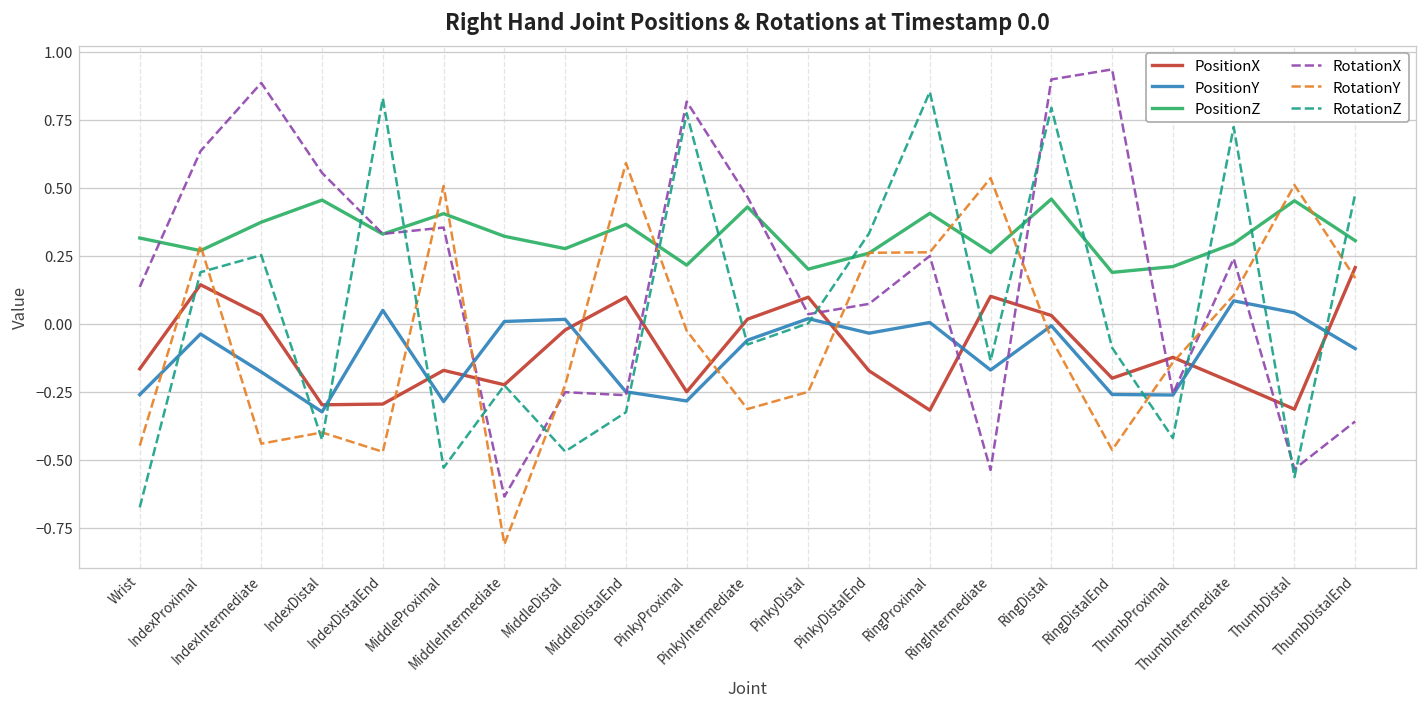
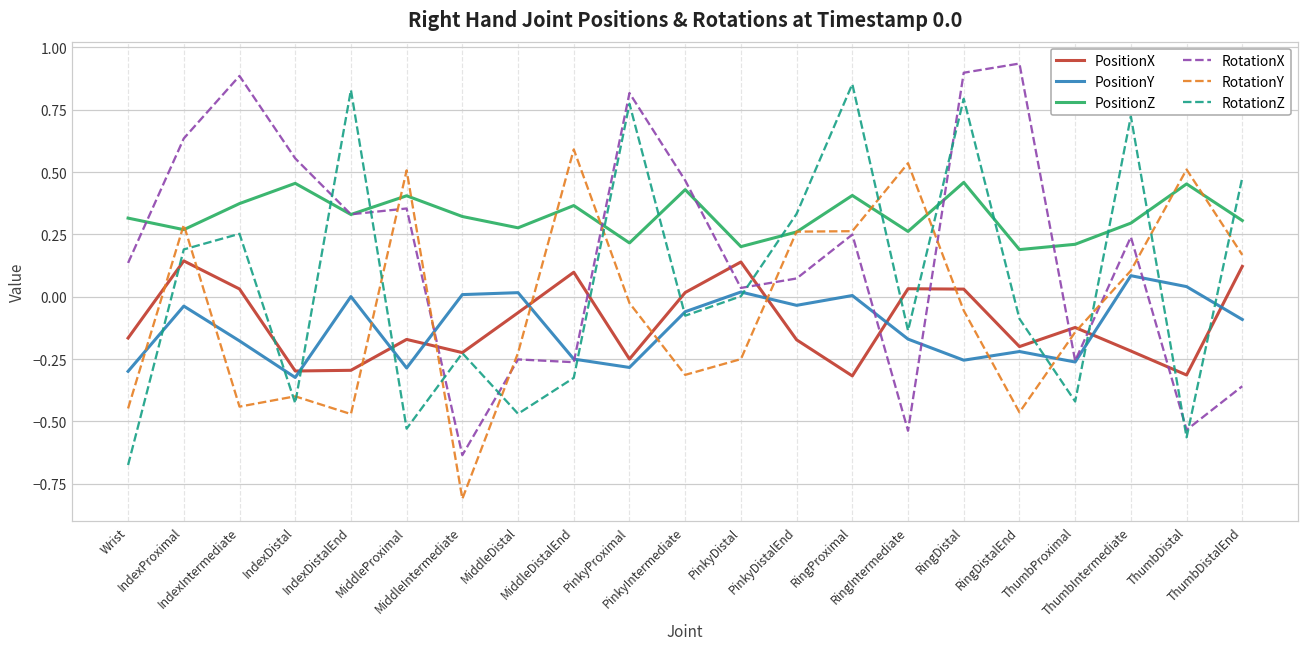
  {
    "PositionX": {
      "Wrist": -0.17,
      "IndexProximal": 0.14,
      "IndexIntermediate": 0.03,
      "IndexDistal": -0.30,
      "IndexDistalEnd": -0.30,
      "MiddleProximal": -0.17,
-     "MiddleDistal": -0.02,
+     "MiddleDistal": -0.06,
      "MiddleDistalEnd": 0.10,
      "PinkyProximal": -0.25,
      "PinkyIntermediate": 0.02,
-     "PinkyDistal": 0.10,
+     "PinkyDistal": 0.14,
      "PinkyDistalEnd": -0.17,
      "RingProximal": -0.32,
-     "RingIntermediate": 0.10,
+     "RingIntermediate": 0.03,
      "RingDistal": 0.03,
      "RingDistalEnd": -0.20,
      "ThumbProximal": -0.12,
      "ThumbIntermediate": -0.22,
      "ThumbDistal": -0.31,
-     "ThumbDistalEnd": 0.21
+     "ThumbDistalEnd": 0.12
    },
    "PositionY": {
-     "Wrist": -0.26,
+     "Wrist": -0.30,
      "IndexProximal": -0.04,
      "IndexIntermediate": -0.18,
      "IndexDistal": -0.32,
-     "IndexDistalEnd": 0.05,
+     "IndexDistalEnd": 0.00,
      "MiddleProximal": -0.29,
      "MiddleIntermediate": 0.01,
      "MiddleDistal": 0.02,
      "MiddleDistalEnd": -0.25,
      "PinkyProximal": -0.28,
      "PinkyIntermediate": -0.06,
      "PinkyDistal": 0.02,
      "PinkyDistalEnd": -0.03,
      "RingProximal": 0.00,
      "RingIntermediate": -0.17,
-     "RingDistal": -0.01,
-     "RingDistalEnd": -0.26,
+     "RingDistal": -0.25,
+     "RingDistalEnd": -0.22,
      "ThumbIntermediate": 0.08,
      "ThumbDistal": 0.04,
      "ThumbDistalEnd": -0.09
    },
    "RotationX": {
      "Wrist": 0.14,
      "IndexProximal": 0.63,
      "IndexIntermediate": 0.89,
      "IndexDistal": 0.55,
      "MiddleProximal": 0.35,
      "MiddleIntermediate": -0.64,
      "MiddleDistal": -0.25,
      "MiddleDistalEnd": -0.26,
      "PinkyProximal": 0.82,
      "PinkyIntermediate": 0.47,
      "PinkyDistal": 0.04,
      "PinkyDistalEnd": 0.07,
      "RingProximal": 0.25,
      "RingIntermediate": -0.54,
      "RingDistal": 0.90,
      "RingDistalEnd": 0.94,
      "ThumbIntermediate": 0.24,
      "ThumbDistal": -0.53,
      "ThumbDistalEnd": -0.36
    },
    "RotationY": {
      "Wrist": -0.45,
      "IndexProximal": 0.29,
      "IndexIntermediate": -0.44,
      "IndexDistal": -0.40,
      "IndexDistalEnd": -0.47,
      "MiddleProximal": 0.51,
      "MiddleIntermediate": -0.81,
      "MiddleDistal": -0.23,
      "MiddleDistalEnd": 0.59,
      "PinkyProximal": -0.03,
      "PinkyIntermediate": -0.31,
      "PinkyDistal": -0.25,
      "RingProximal": 0.26,
      "RingIntermediate": 0.54,
      "RingDistal": -0.06,
      "RingDistalEnd": -0.46,
      "ThumbProximal": -0.14,
      "ThumbIntermediate": 0.10,
      "ThumbDistal": 0.51,
      "ThumbDistalEnd": 0.17
    }
  }
